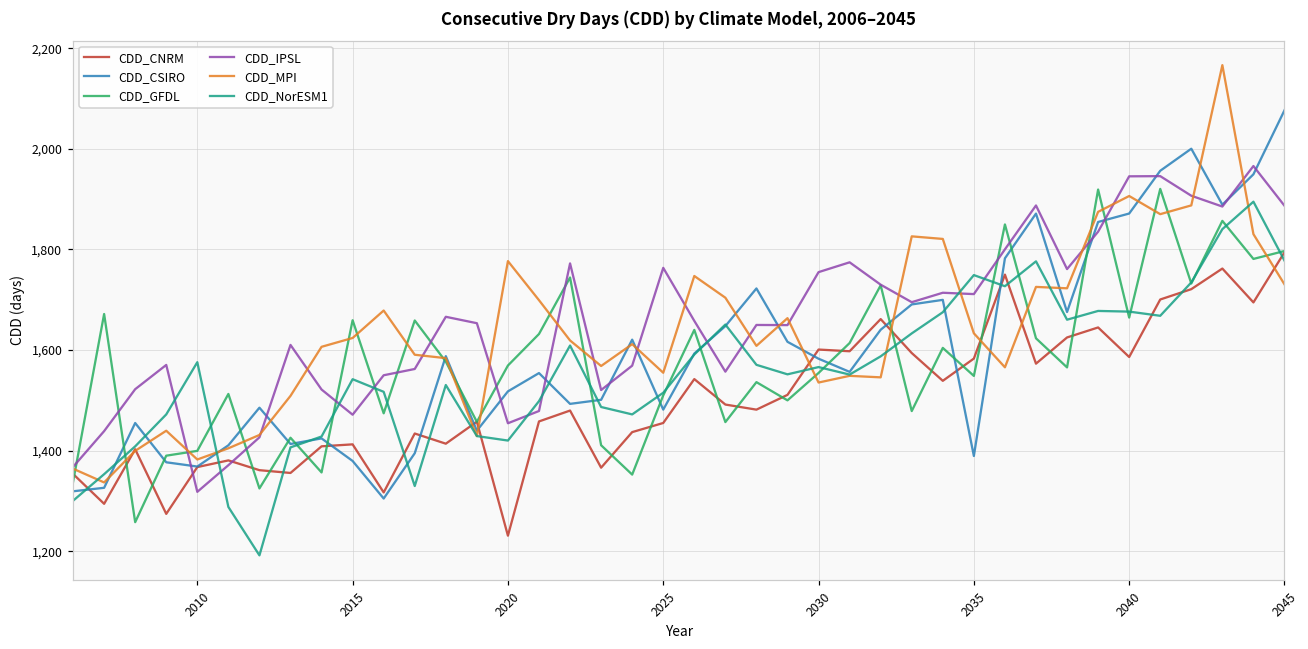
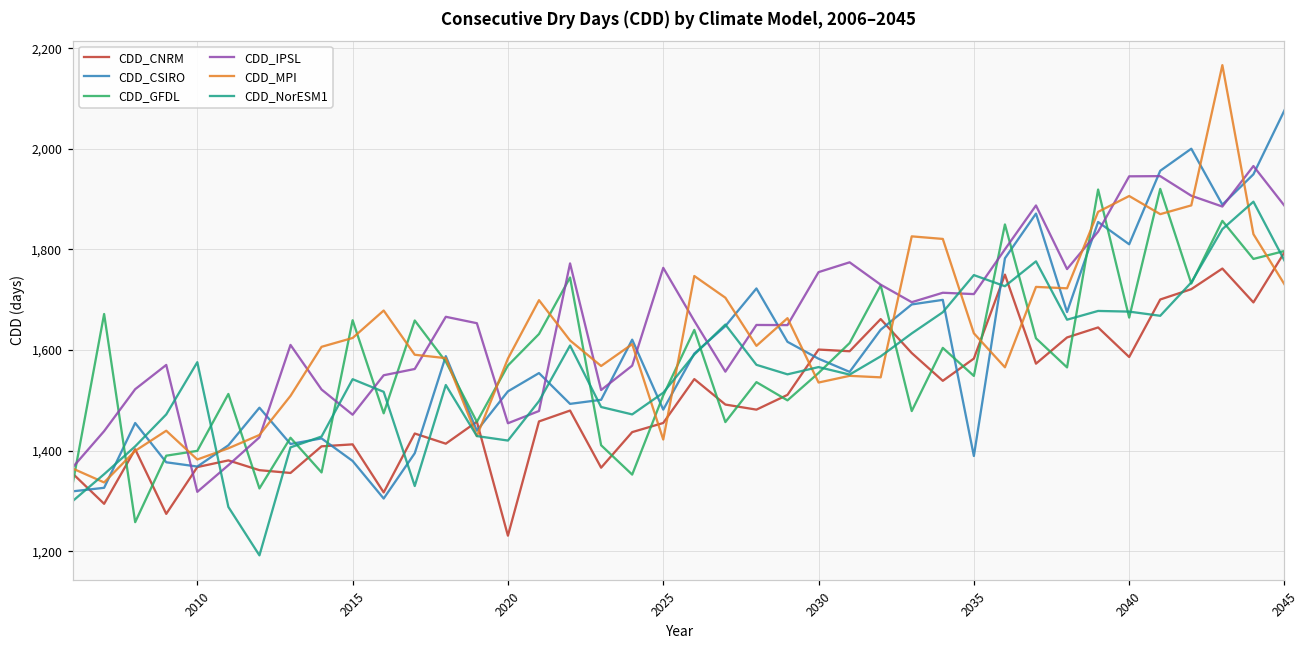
  {
    "CDD_CNRM": {
      "2015": "1,410",
      "2020": "1,230",
      "2025": "1,450",
      "2030": "1,600",
      "2035": "1,580",
      "2040": "1,590"
    },
    "CDD_CSIRO": {
      "2015": "1,380",
      "2020": "1,520",
      "2025": "1,480",
      "2030": "1,580",
      "2035": "1,390",
-     "2040": "1,870",
+     "2040": "1,810",
      "2045": "2,080"
    },
    "CDD_IPSL": {
      "2010": "1,320",
      "2015": "1,470",
      "2020": "1,450",
      "2025": "1,760",
      "2030": "1,750",
      "2035": "1,710",
      "2040": "1,950",
      "2045": "1,890"
    },
    "CDD_MPI": {
      "2010": "1,380",
      "2015": "1,620",
-     "2020": "1,780",
-     "2025": "1,550",
+     "2020": "1,580",
+     "2025": "1,420",
      "2030": "1,540",
      "2035": "1,630",
      "2040": "1,910",
      "2045": "1,730"
    }
  }
